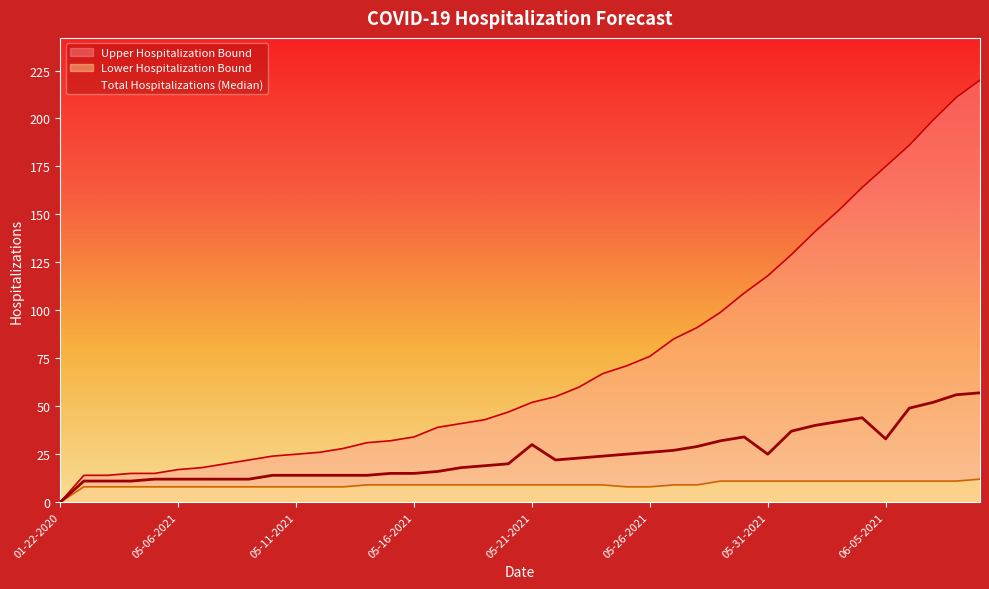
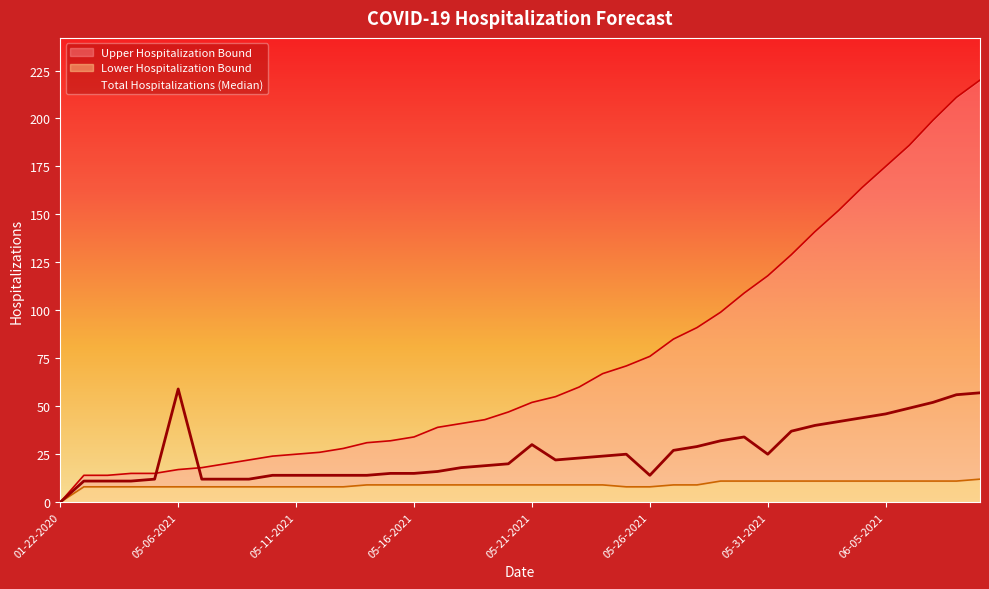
  {
    "Total Hospitalizations (Median)": {
-     "05-06-2021": 12,
+     "05-06-2021": 59,
      "05-11-2021": 14,
      "05-16-2021": 15,
      "05-21-2021": 30,
-     "05-26-2021": 26,
+     "05-26-2021": 14,
      "05-31-2021": 25,
-     "06-05-2021": 33
+     "06-05-2021": 46
    }
  }
